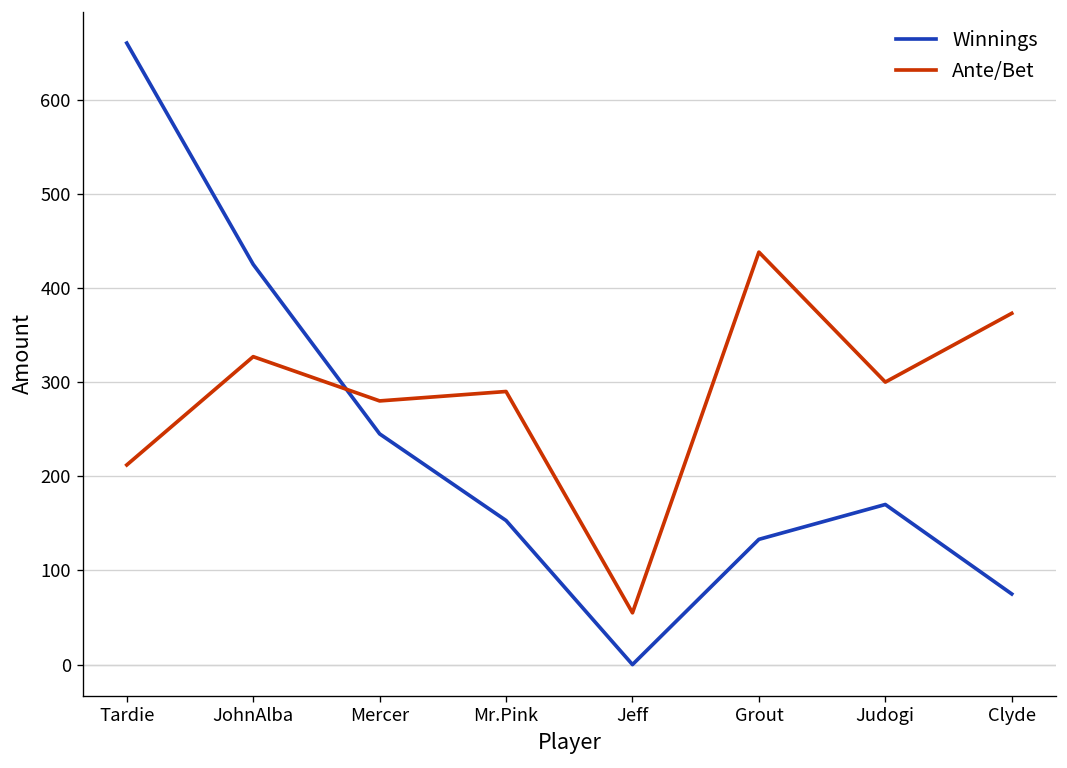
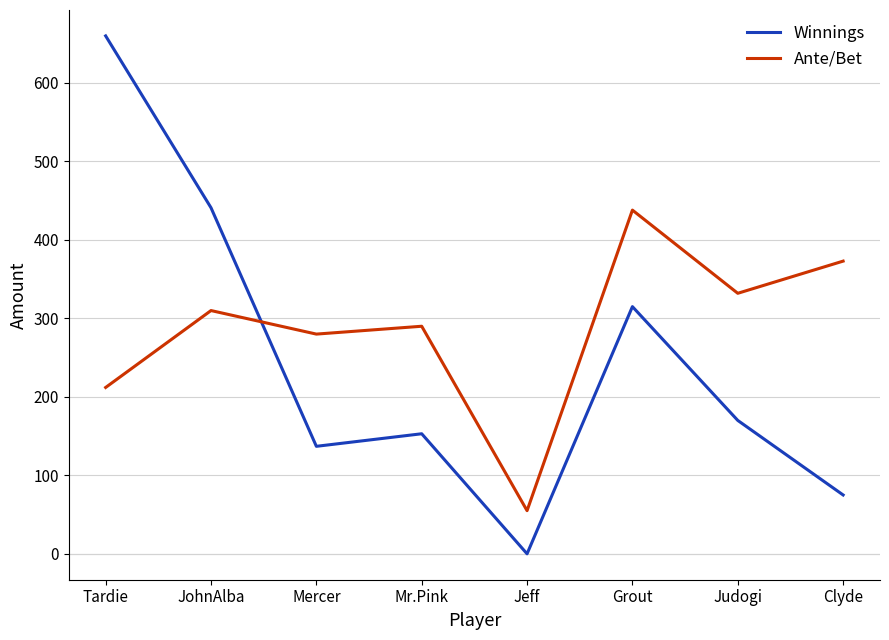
  {
    "Winnings": {
      "Tardie": 660,
-     "JohnAlba": 430,
-     "Mercer": 250,
+     "JohnAlba": 440,
+     "Mercer": 140,
      "Mr.Pink": 150,
      "Jeff": 0,
-     "Grout": 130,
+     "Grout": 320,
      "Judogi": 170,
      "Clyde": 80
    },
    "Ante/Bet": {
      "Tardie": 210,
-     "JohnAlba": 330,
+     "JohnAlba": 310,
      "Mercer": 280,
      "Mr.Pink": 290,
      "Jeff": 60,
      "Grout": 440,
-     "Judogi": 300,
+     "Judogi": 330,
      "Clyde": 370
    }
  }
